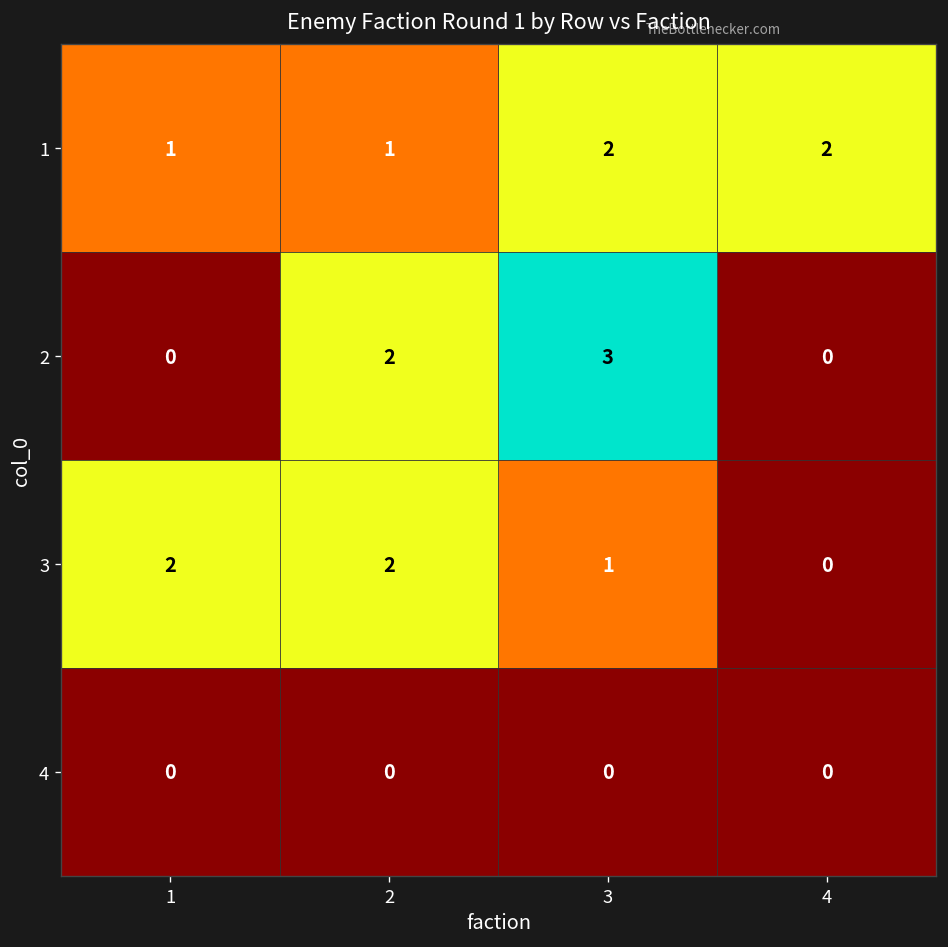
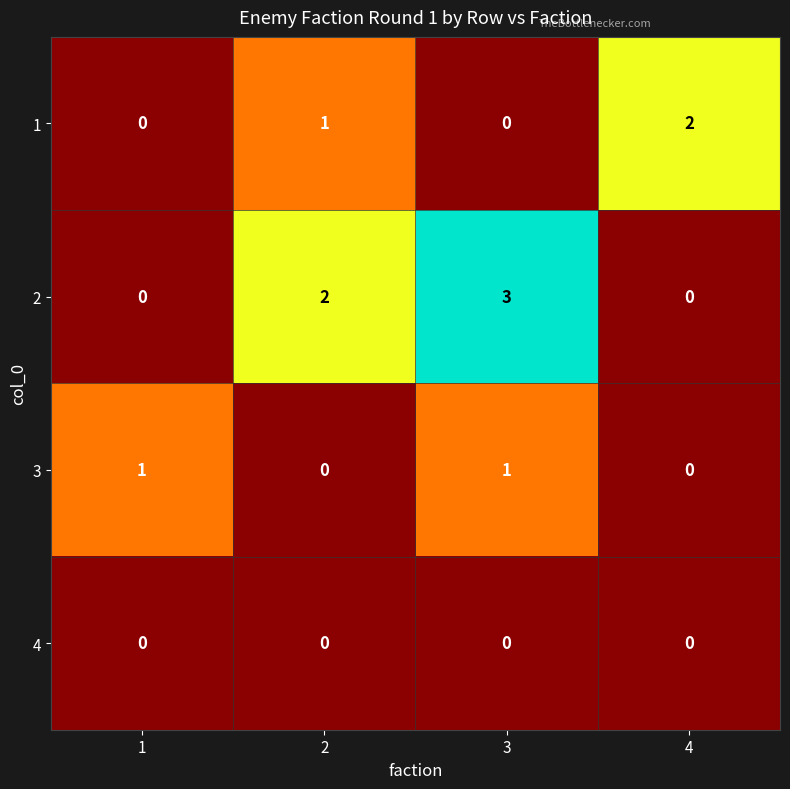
  {
    "1": {
-     "1": 1,
+     "1": 0,
      "2": 1,
-     "3": 2,
+     "3": 0,
      "4": 2
    },
    "2": {
      "1": 0,
      "2": 2,
      "3": 3,
      "4": 0
    },
    "3": {
-     "1": 2,
-     "2": 2,
+     "1": 1,
+     "2": 0,
      "3": 1,
      "4": 0
    },
    "4": {
      "1": 0,
      "2": 0,
      "3": 0,
      "4": 0
    }
  }
